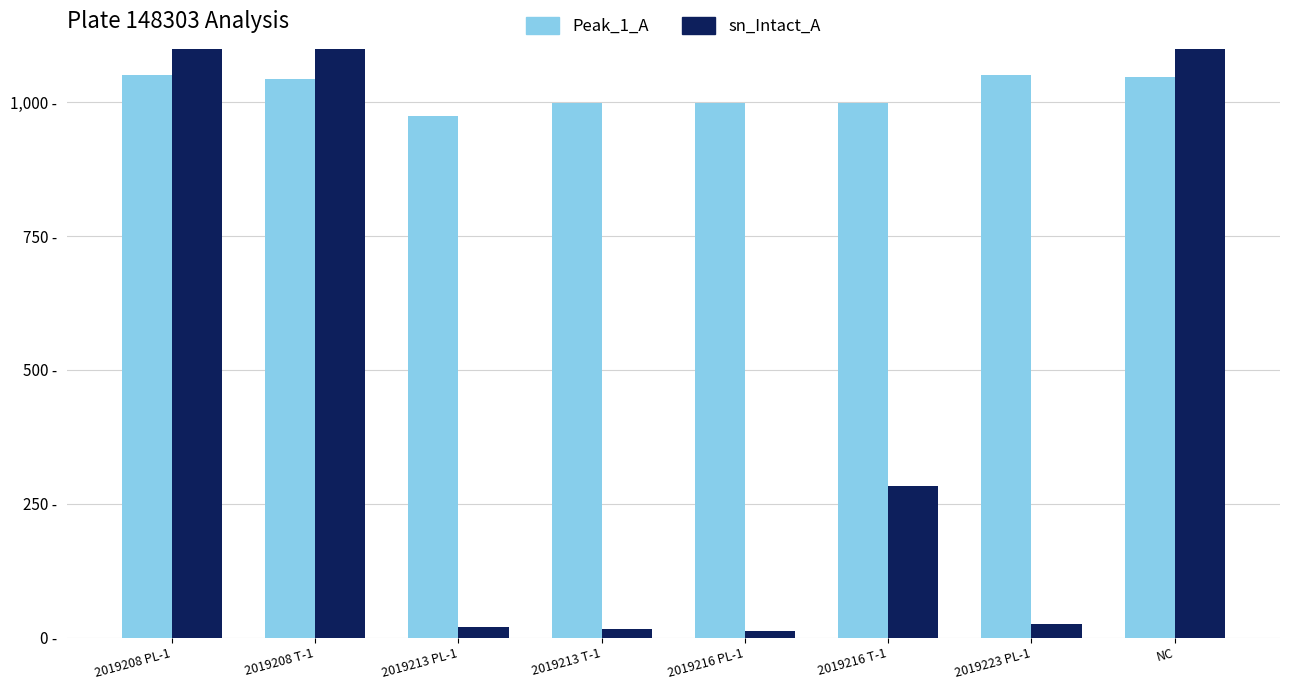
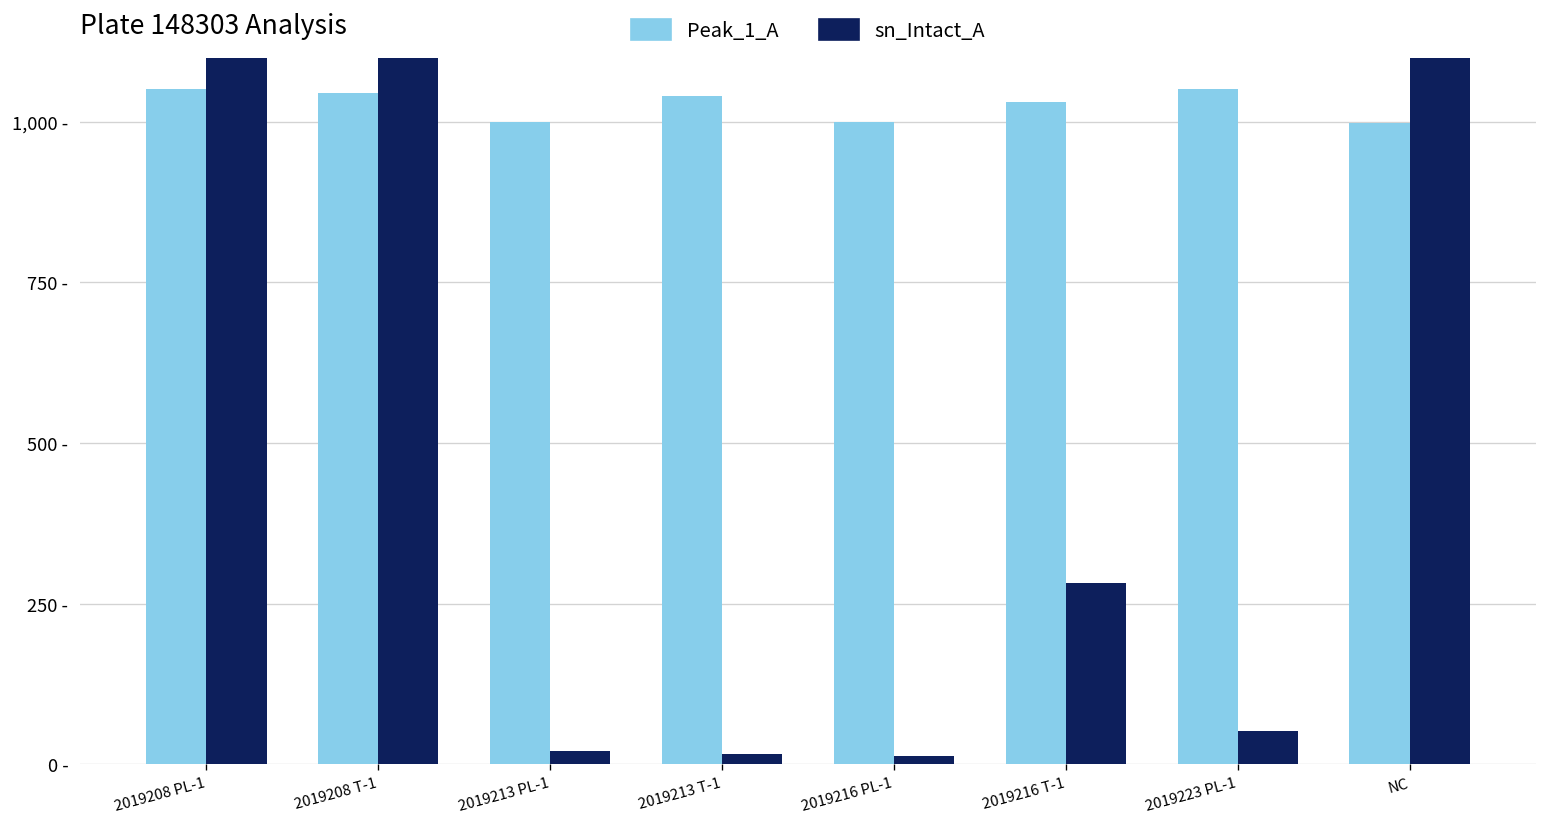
  {
    "Peak_1_A": {
      "2019208 PL-1": "1,050 -",
      "2019208 T-1": "1,040 -",
-     "2019213 PL-1": "980 -",
-     "2019213 T-1": "1,000 -",
+     "2019213 PL-1": "1,000 -",
+     "2019213 T-1": "1,040 -",
      "2019216 PL-1": "1,000 -",
-     "2019216 T-1": "1,000 -",
+     "2019216 T-1": "1,030 -",
      "2019223 PL-1": "1,050 -",
-     "NC": "1,050 -"
+     "NC": "1,000 -"
    },
    "sn_Intact_A": {
      "2019213 PL-1": "20 -",
      "2019213 T-1": "20 -",
      "2019216 PL-1": "10 -",
      "2019216 T-1": "280 -",
-     "2019223 PL-1": "30 -"
+     "2019223 PL-1": "50 -"
    }
  }
